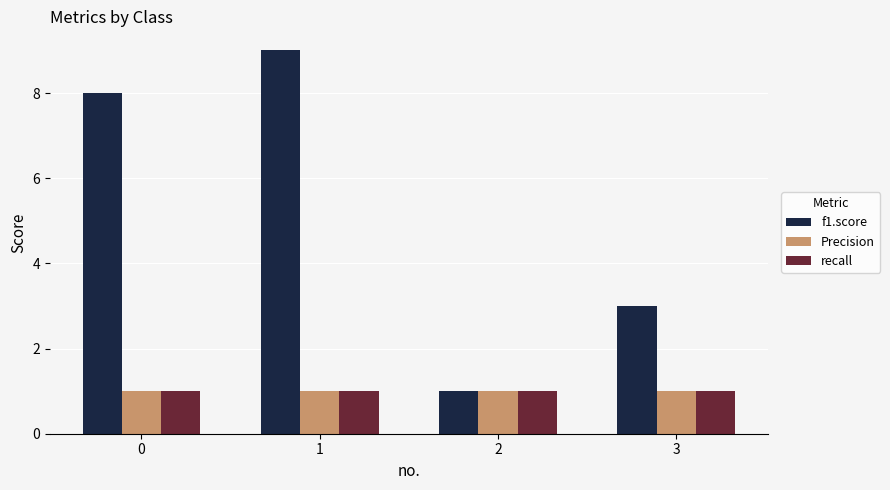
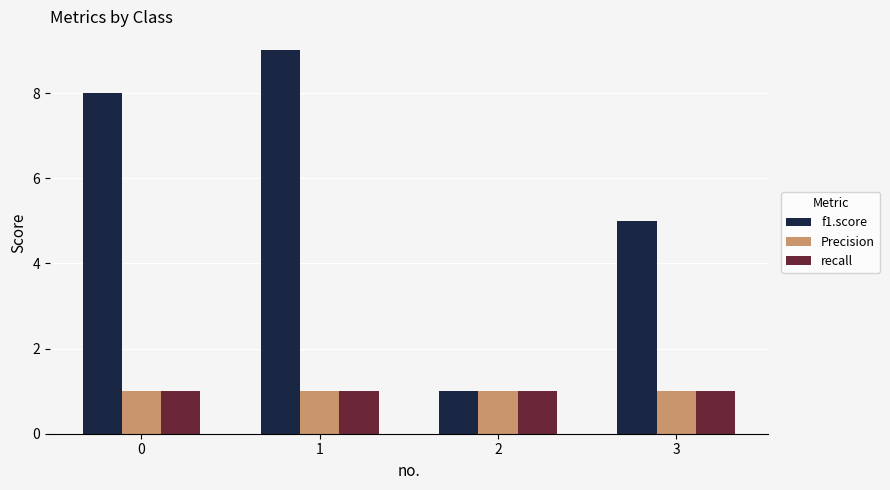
  {
    "f1.score": {
      "0": 8,
      "1": 9,
      "2": 1,
-     "3": 3
+     "3": 5
    },
    "Precision": {
      "0": 1,
      "1": 1,
      "2": 1,
      "3": 1
    },
    "recall": {
      "0": 1,
      "1": 1,
      "2": 1,
      "3": 1
    }
  }
